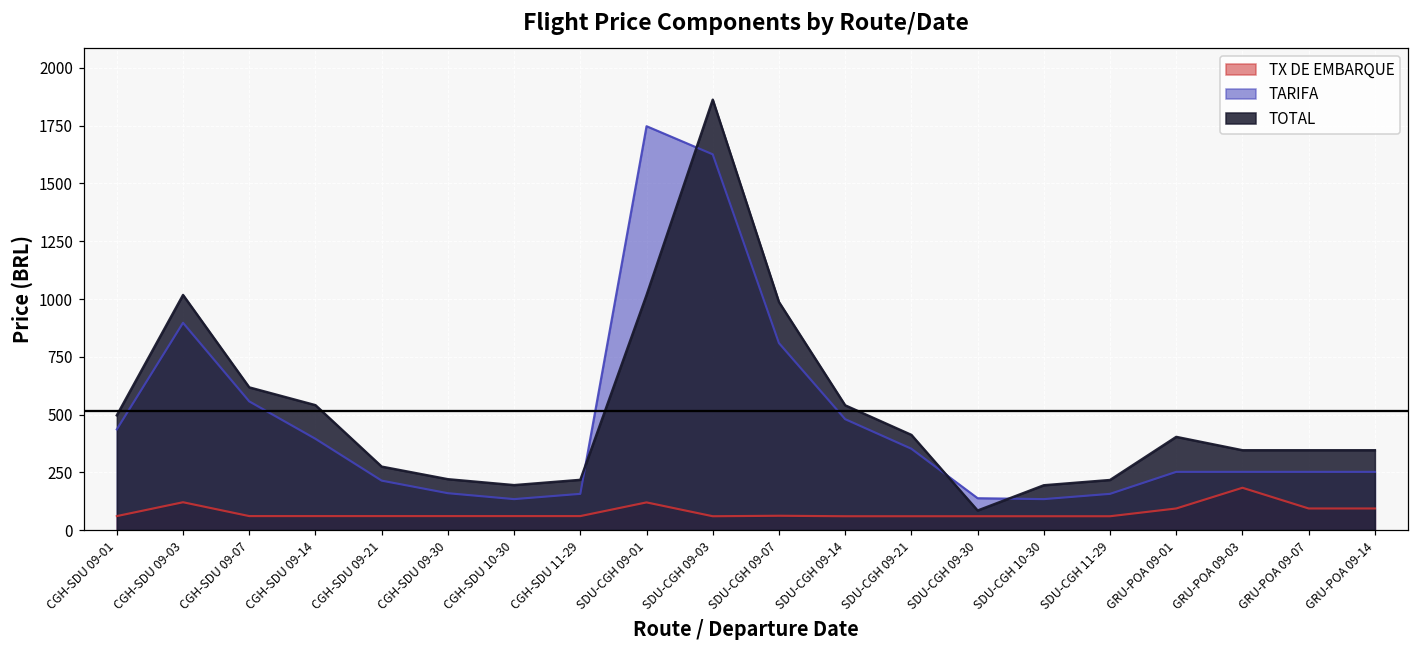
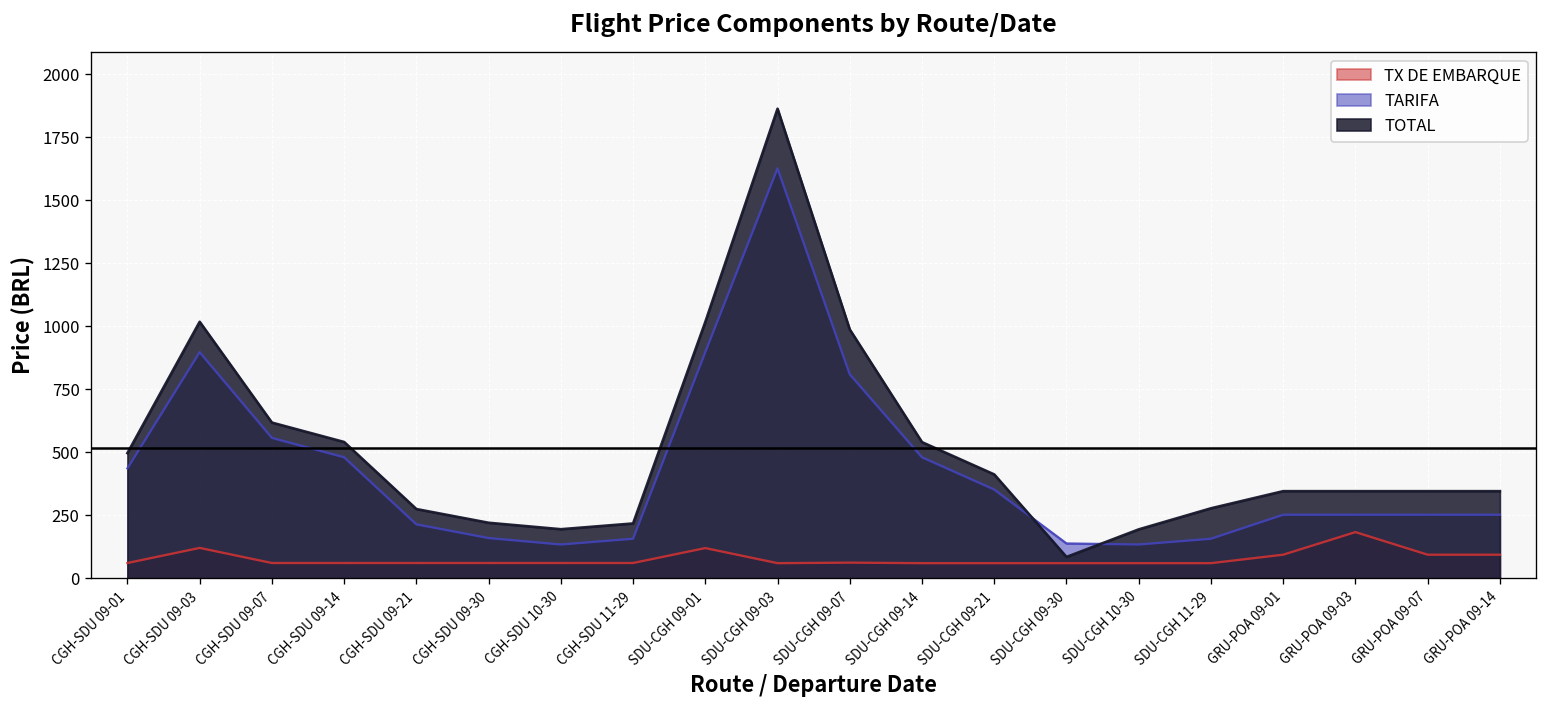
  {
    "TX DE EMBARQUE": {
      "CGH-SDU 09-01": 60,
      "CGH-SDU 09-03": 120,
      "CGH-SDU 09-07": 60,
      "CGH-SDU 09-14": 60,
      "CGH-SDU 09-21": 60,
      "CGH-SDU 09-30": 60,
      "CGH-SDU 10-30": 60,
      "CGH-SDU 11-29": 60,
      "SDU-CGH 09-01": 120,
      "SDU-CGH 09-03": 60,
      "SDU-CGH 09-07": 60,
      "SDU-CGH 09-14": 60,
      "SDU-CGH 09-21": 60,
      "SDU-CGH 09-30": 60,
      "SDU-CGH 10-30": 60,
      "SDU-CGH 11-29": 60,
      "GRU-POA 09-01": 90,
      "GRU-POA 09-03": 180,
      "GRU-POA 09-07": 90,
      "GRU-POA 09-14": 90
    },
    "TARIFA": {
      "CGH-SDU 09-01": 440,
      "CGH-SDU 09-03": 900,
      "CGH-SDU 09-07": 560,
-     "CGH-SDU 09-14": 400,
+     "CGH-SDU 09-14": 480,
      "CGH-SDU 09-21": 210,
      "CGH-SDU 09-30": 160,
      "CGH-SDU 10-30": 130,
      "CGH-SDU 11-29": 160,
-     "SDU-CGH 09-01": 1750,
+     "SDU-CGH 09-01": 900,
      "SDU-CGH 09-03": 1630,
      "SDU-CGH 09-07": 810,
      "SDU-CGH 09-14": 480,
      "SDU-CGH 09-21": 350,
      "SDU-CGH 09-30": 140,
      "SDU-CGH 10-30": 130,
      "SDU-CGH 11-29": 160,
      "GRU-POA 09-01": 250,
      "GRU-POA 09-03": 250,
      "GRU-POA 09-07": 250,
      "GRU-POA 09-14": 250
    },
    "TOTAL": {
      "CGH-SDU 09-01": 500,
      "CGH-SDU 09-03": 1020,
      "CGH-SDU 09-07": 620,
      "CGH-SDU 09-14": 540,
      "CGH-SDU 09-21": 270,
      "CGH-SDU 09-30": 220,
      "CGH-SDU 10-30": 190,
      "CGH-SDU 11-29": 220,
      "SDU-CGH 09-01": 1020,
      "SDU-CGH 09-03": 1860,
      "SDU-CGH 09-07": 990,
      "SDU-CGH 09-14": 540,
      "SDU-CGH 09-21": 410,
      "SDU-CGH 09-30": 80,
      "SDU-CGH 10-30": 190,
-     "SDU-CGH 11-29": 220,
-     "GRU-POA 09-01": 400,
+     "SDU-CGH 11-29": 280,
+     "GRU-POA 09-01": 350,
      "GRU-POA 09-03": 350,
      "GRU-POA 09-07": 350,
      "GRU-POA 09-14": 350
    }
  }
